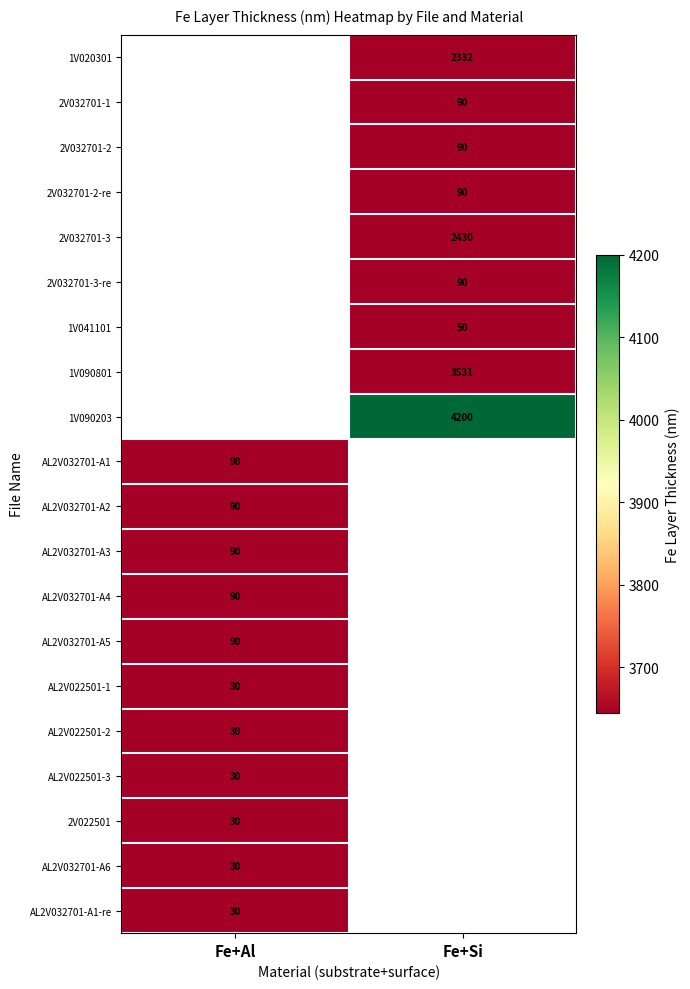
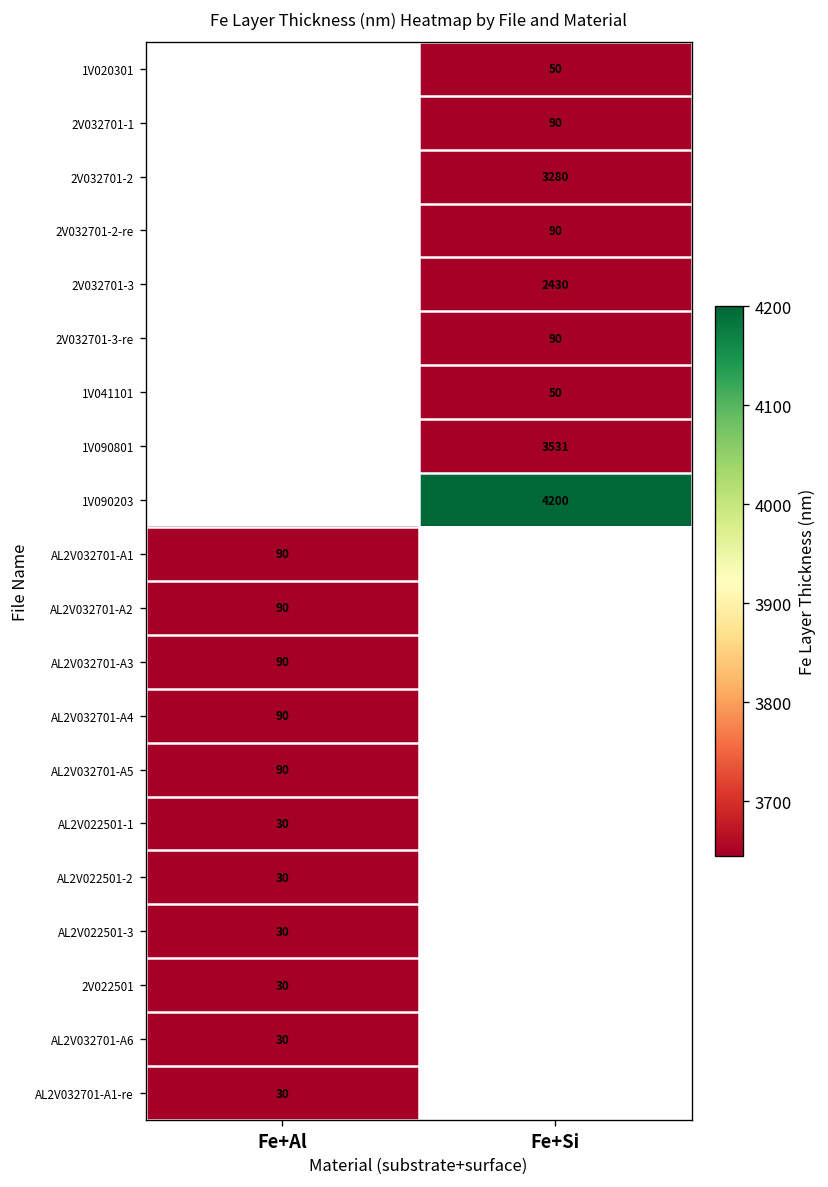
  {
    "1V020301": {
-     "Fe+Si": 2332
+     "Fe+Si": 50
    },
    "2V032701-1": {
      "Fe+Si": 90
    },
    "2V032701-2": {
-     "Fe+Si": 90
+     "Fe+Si": 3280
    },
    "2V032701-2-re": {
      "Fe+Si": 90
    },
    "2V032701-3": {
      "Fe+Si": 2430
    },
    "2V032701-3-re": {
      "Fe+Si": 90
    },
    "1V041101": {
      "Fe+Si": 50
    },
    "1V090801": {
      "Fe+Si": 3531
    },
    "1V090203": {
      "Fe+Si": 4200
    },
    "AL2V032701-A1": {
      "Fe+Al": 90
    },
    "AL2V032701-A2": {
      "Fe+Al": 90
    },
    "AL2V032701-A3": {
      "Fe+Al": 90
    },
    "AL2V032701-A4": {
      "Fe+Al": 90
    },
    "AL2V032701-A5": {
      "Fe+Al": 90
    },
    "AL2V022501-1": {
      "Fe+Al": 30
    },
    "AL2V022501-2": {
      "Fe+Al": 30
    },
    "AL2V022501-3": {
      "Fe+Al": 30
    },
    "2V022501": {
      "Fe+Al": 30
    },
    "AL2V032701-A6": {
      "Fe+Al": 30
    },
    "AL2V032701-A1-re": {
      "Fe+Al": 30
    }
  }
